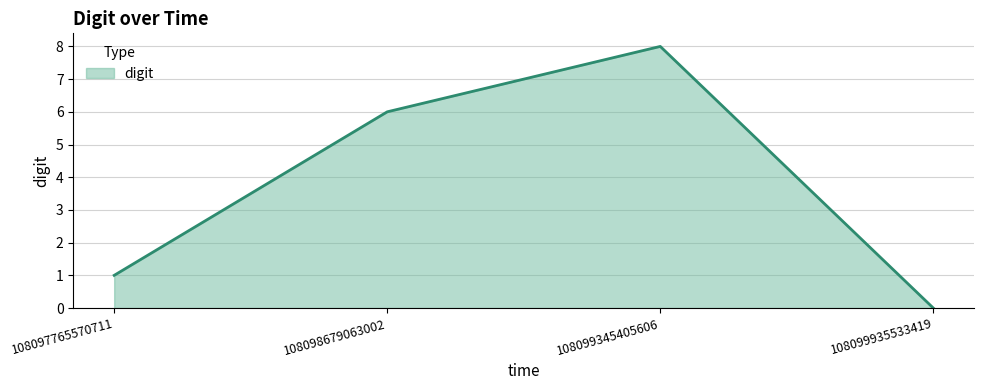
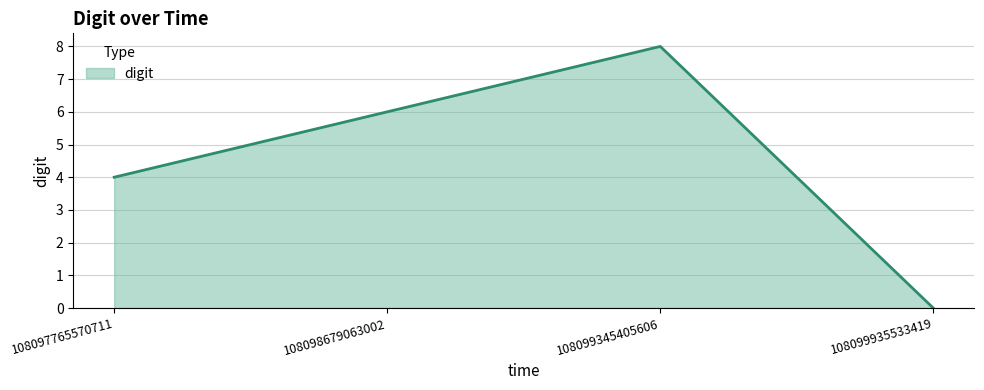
  {
-   "108097765570711": 1,
+   "108097765570711": 4,
    "108098679063002": 6,
    "108099345405606": 8,
    "108099935533419": 0
  }
